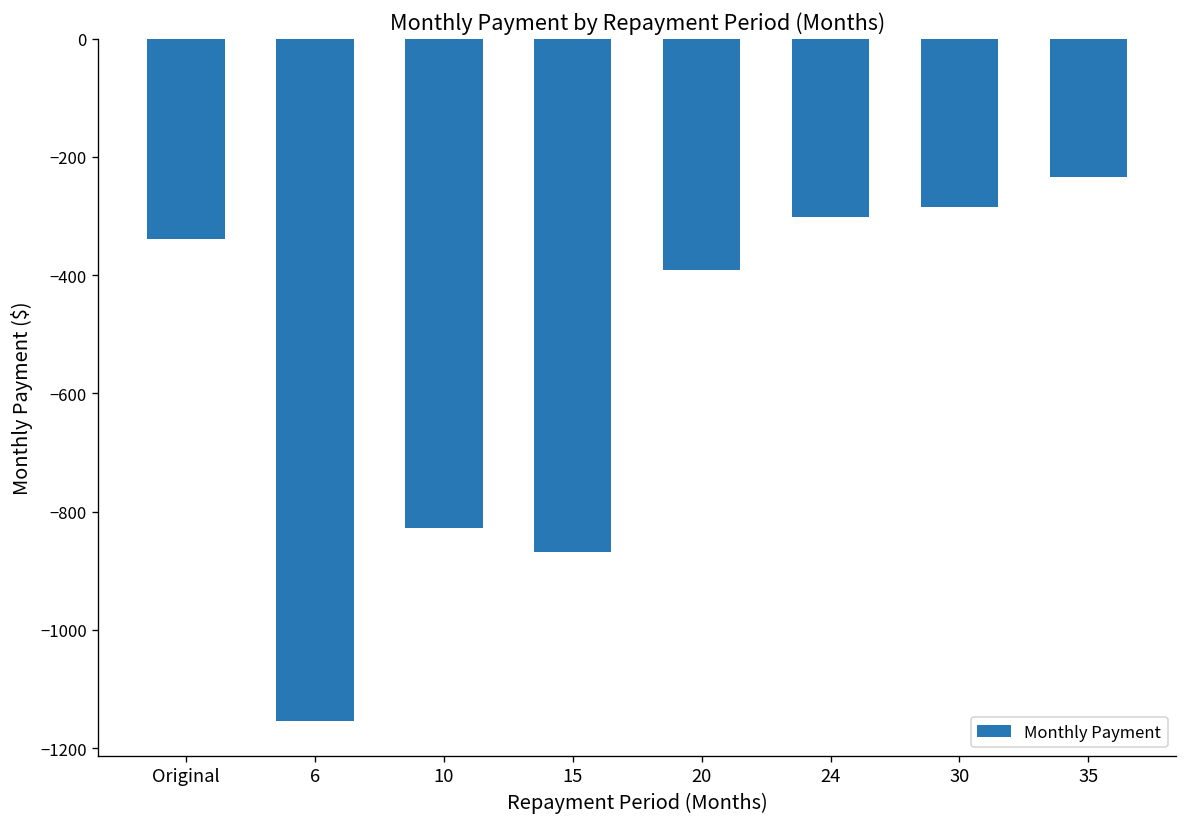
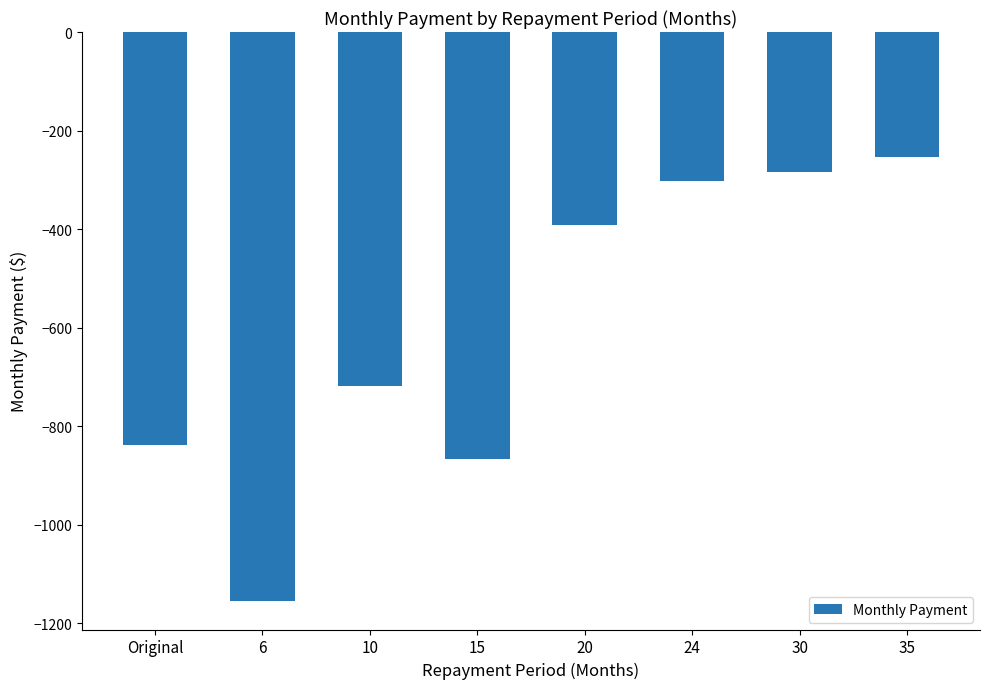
  {
-   "Original": -340,
+   "Original": -840,
    "6": -1150,
-   "10": -830,
+   "10": -720,
    "15": -870,
    "20": -390,
    "24": -300,
    "30": -280,
-   "35": -230
+   "35": -250
  }
